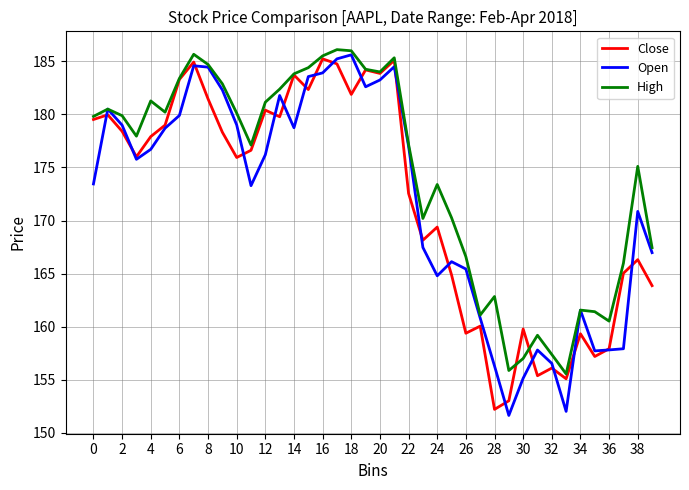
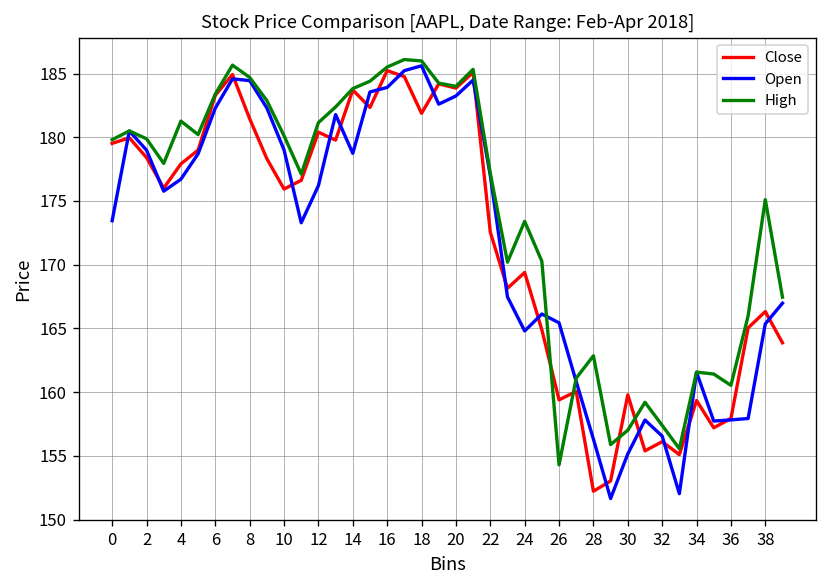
  {
    "Close": {
      "0": 179.5,
      "2": 178.4,
      "4": 177.9,
      "8": 181.5,
      "10": 175.9,
      "12": 180.4,
      "16": 185.2,
      "18": 181.9,
      "22": 172.6,
      "24": 169.4,
      "26": 159.4,
      "28": 152.2,
      "30": 159.8,
      "32": 156.1,
      "34": 159.3,
      "38": 166.3
    },
    "Open": {
      "0": 173.4,
      "2": 179.0,
      "4": 176.7,
-     "6": 179.9,
+     "6": 182.3,
      "8": 184.4,
      "10": 179.0,
      "12": 176.2,
      "14": 178.7,
      "16": 183.9,
      "18": 185.6,
      "20": 183.2,
      "24": 164.8,
      "26": 165.4,
      "28": 156.3,
      "30": 155.1,
      "32": 156.6,
-     "38": 170.9
+     "38": 165.4
    },
    "High": {
      "0": 179.8,
      "2": 179.9,
      "4": 181.3,
      "8": 184.7,
      "10": 180.1,
      "12": 181.1,
      "16": 185.5,
      "18": 186.0,
      "24": 173.4,
-     "26": 166.6,
+     "26": 154.3,
      "28": 162.9,
      "30": 157.0,
      "32": 157.4,
      "36": 160.5,
      "38": 175.1
    }
  }
